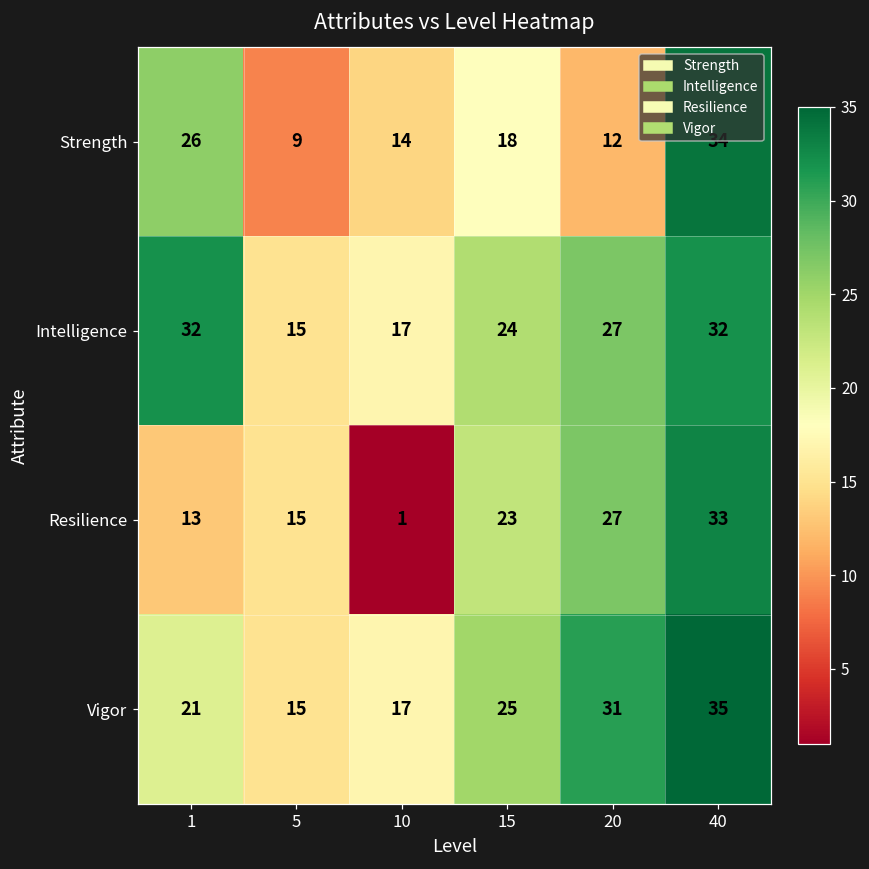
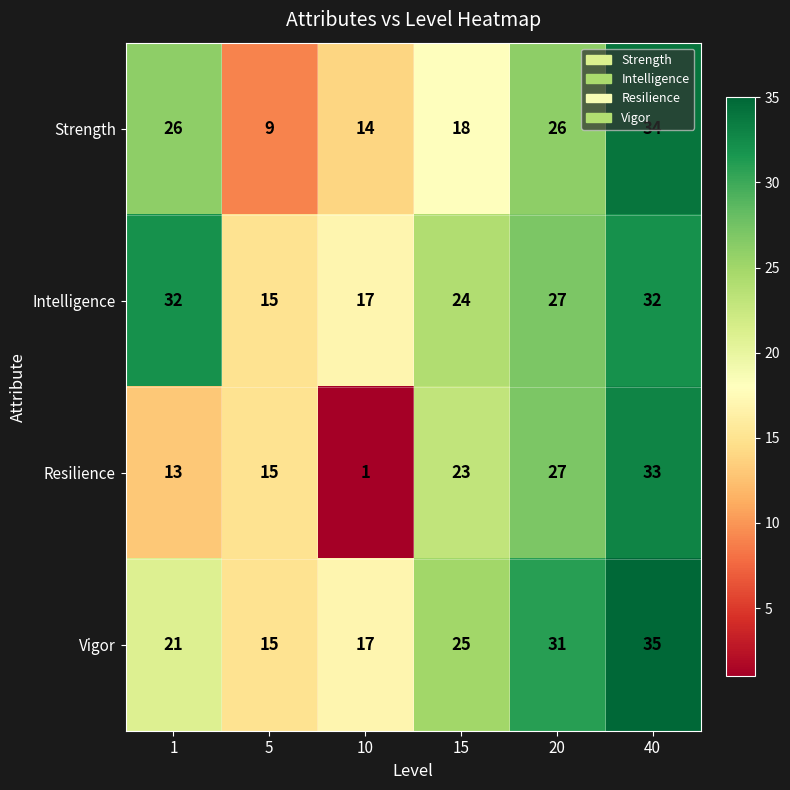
  {
    "Strength": {
      "1": 26,
      "5": 9,
      "10": 14,
      "15": 18,
-     "20": 12
+     "20": 26
    },
    "Intelligence": {
      "1": 32,
      "5": 15,
      "10": 17,
      "15": 24,
      "20": 27,
      "40": 32
    },
    "Resilience": {
      "1": 13,
      "5": 15,
      "10": 1,
      "15": 23,
      "20": 27,
      "40": 33
    },
    "Vigor": {
      "1": 21,
      "5": 15,
      "10": 17,
      "15": 25,
      "20": 31,
      "40": 35
    }
  }
